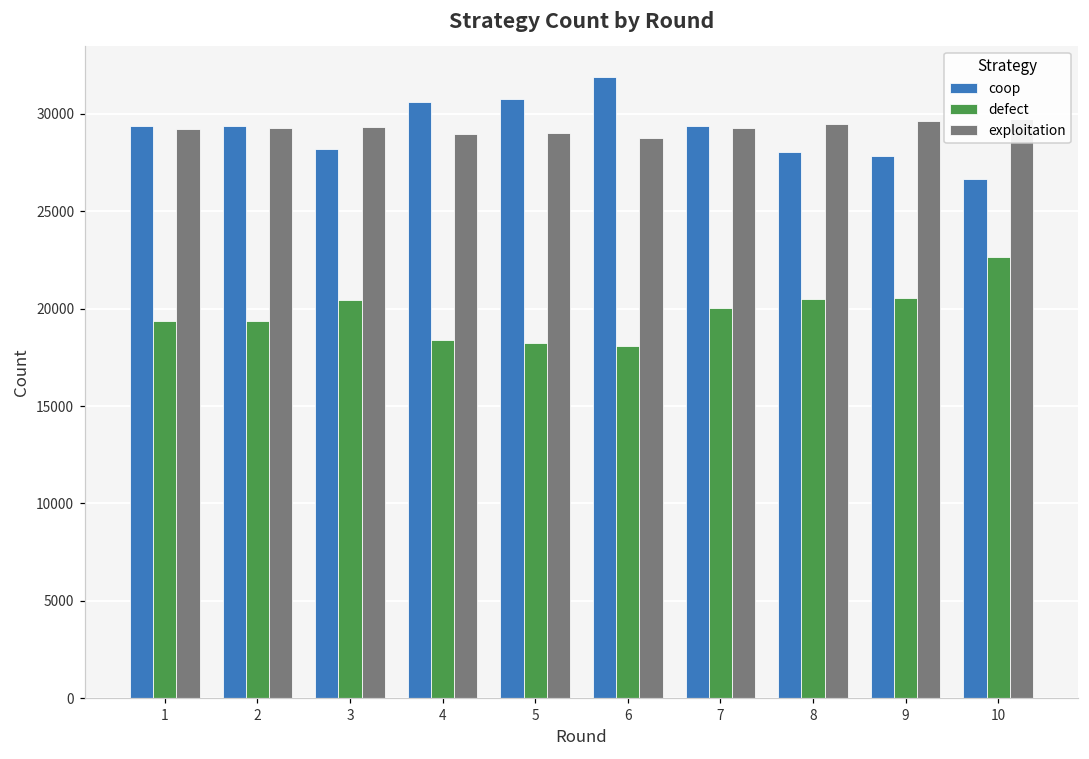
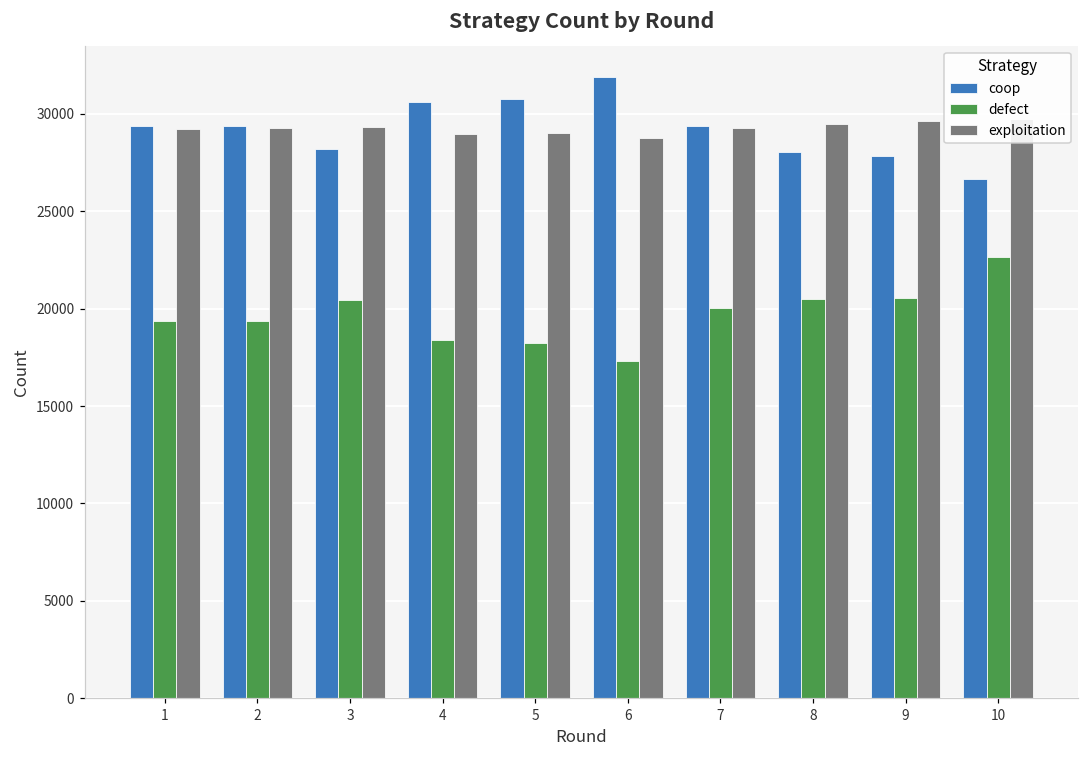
  {
    "coop": {
      "1": 29400,
      "2": 29400,
      "3": 28200,
      "4": 30600,
      "5": 30800,
      "6": 31900,
      "7": 29400,
      "8": 28000,
      "9": 27800,
      "10": 26700
    },
    "defect": {
      "1": 19400,
      "2": 19400,
      "3": 20500,
      "4": 18400,
      "5": 18200,
-     "6": 18100,
+     "6": 17300,
      "7": 20100,
      "8": 20500,
      "9": 20600,
      "10": 22600
    },
    "exploitation": {
      "1": 29200,
      "2": 29300,
      "3": 29300,
      "4": 29000,
      "5": 29000,
      "6": 28800,
      "7": 29300,
      "8": 29500,
      "9": 29600
    }
  }
